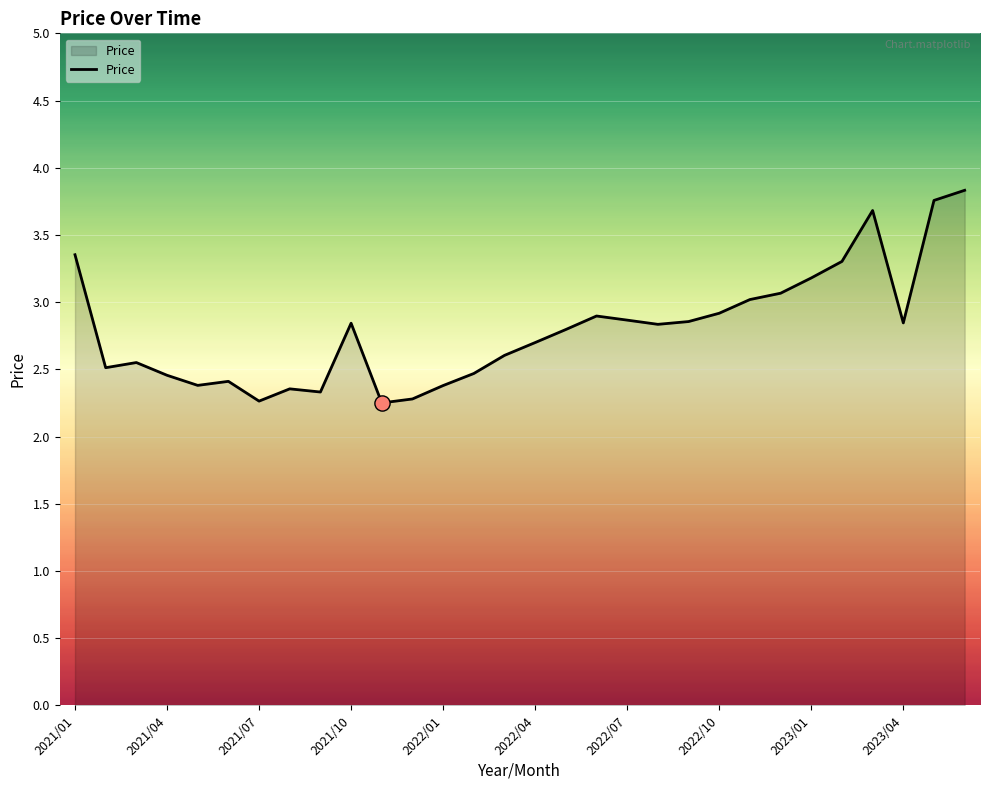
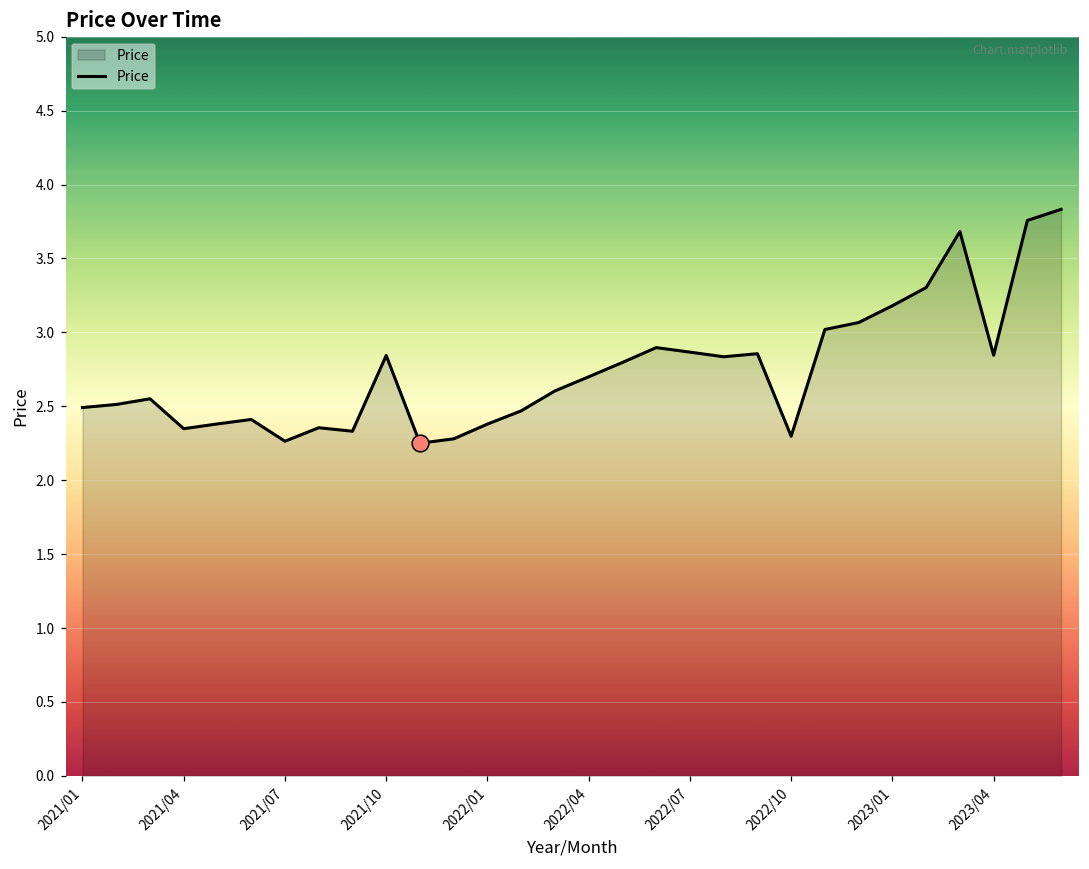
  {
    "Price": {
-     "2021/01": 3.35,
-     "2021/04": 2.46,
+     "2021/01": 2.49,
+     "2021/04": 2.35,
      "2021/07": 2.26,
      "2021/10": 2.84,
      "2022/01": 2.38,
      "2022/04": 2.70,
      "2022/07": 2.87,
-     "2022/10": 2.92,
+     "2022/10": 2.30,
      "2023/01": 3.18,
      "2023/04": 2.85
    }
  }
